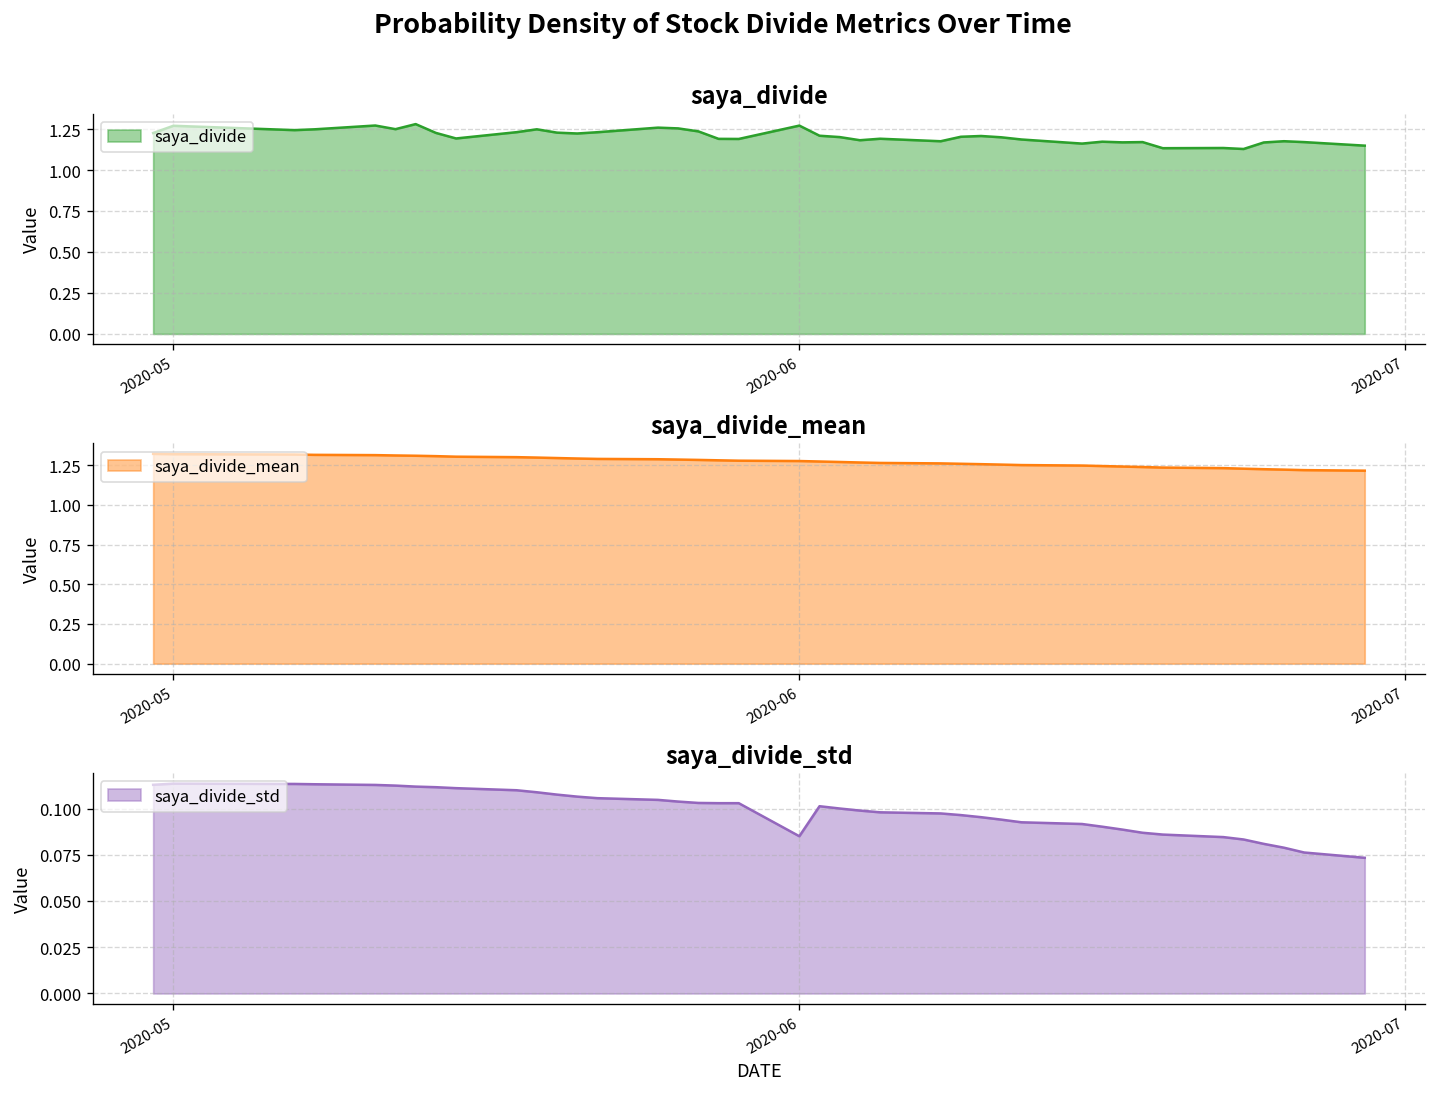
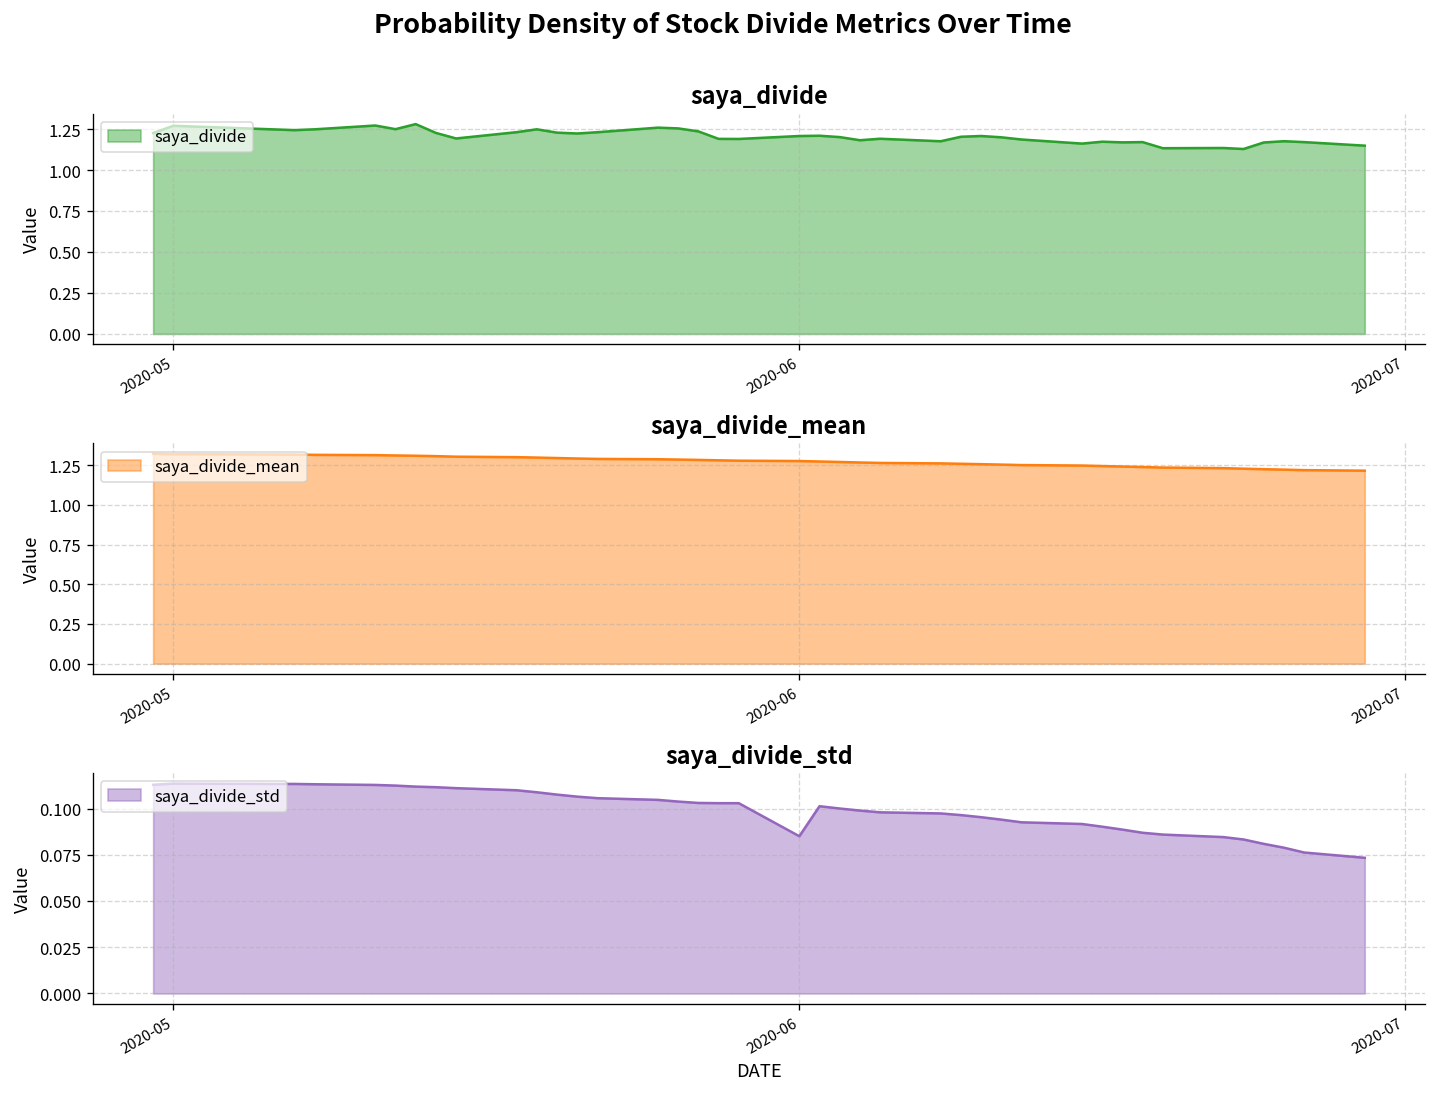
  {
    "saya_divide": {
-     "2020-06": 1.27
+     "2020-06": 1.21
    },
    "saya_divide_mean": {
      "2020-06": 1.28
    },
    "saya_divide_std": {
      "2020-06": 0.085
    }
  }
